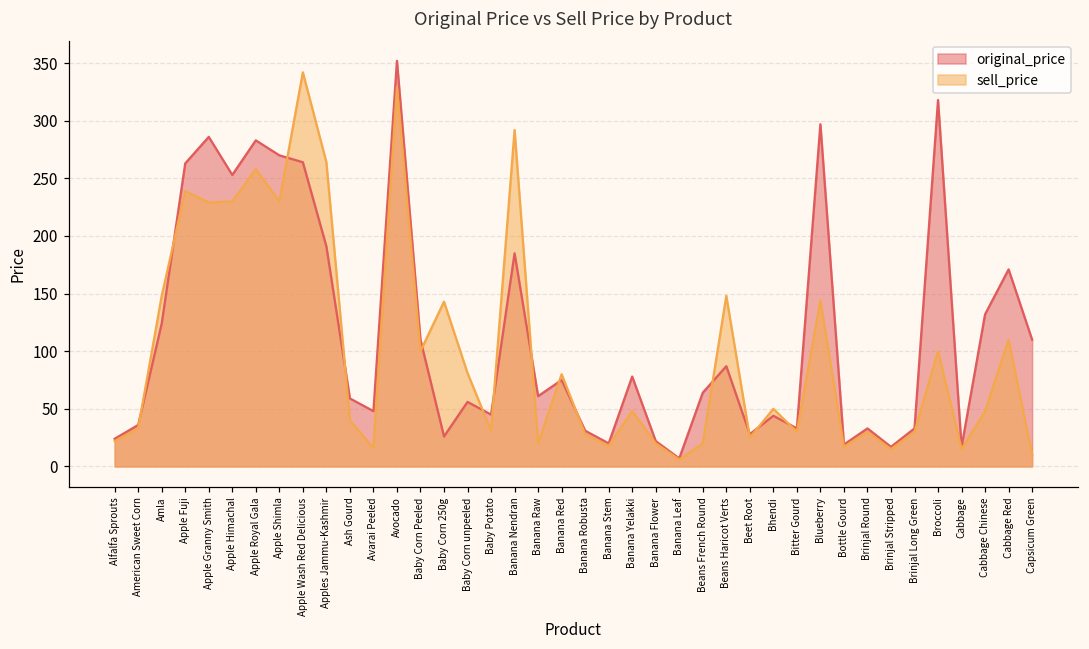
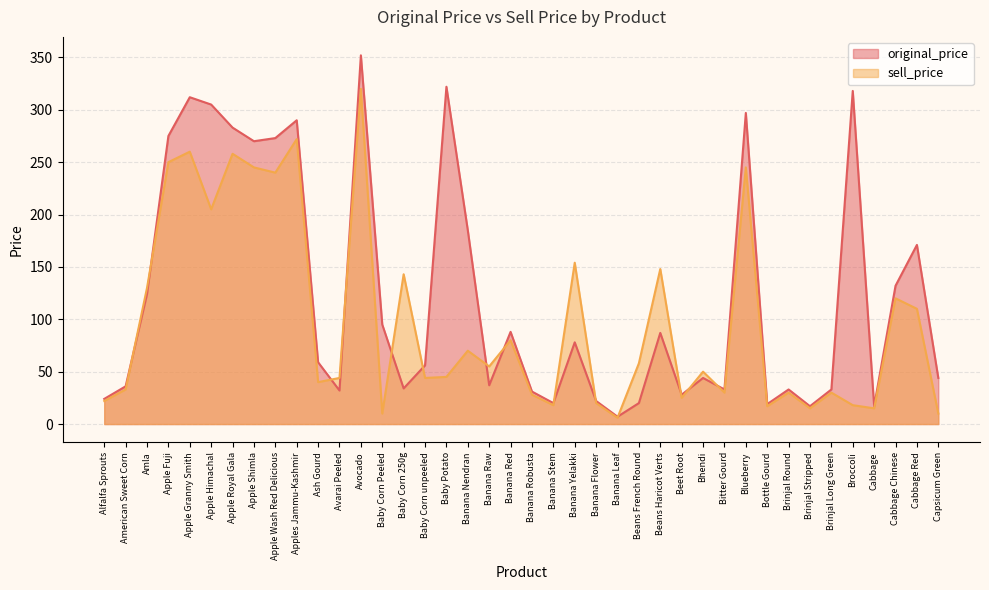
  {
    "original_price": {
      "American Sweet Corn": 36,
      "Amla": 124,
-     "Apple Fuji": 263,
-     "Apple Granny Smith": 286,
-     "Apple Himachal": 253,
+     "Apple Fuji": 275,
+     "Apple Granny Smith": 312,
+     "Apple Himachal": 305,
      "Apple Royal Gala": 283,
      "Apple Shimla": 270,
-     "Apple Wash Red Delicious": 264,
-     "Apples Jammu-Kashmir": 191,
+     "Apple Wash Red Delicious": 273,
+     "Apples Jammu-Kashmir": 290,
      "Ash Gourd": 59,
-     "Avarai Peeled": 48,
+     "Avarai Peeled": 32,
      "Avocado": 352,
-     "Baby Corn Peeled": 110,
-     "Baby Corn 250g": 26,
+     "Baby Corn Peeled": 95,
+     "Baby Corn 250g": 34,
      "Baby Corn unpeeled": 56,
-     "Baby Potato": 45,
+     "Baby Potato": 322,
      "Banana Nendran": 185,
-     "Banana Raw": 61,
-     "Banana Red": 75,
+     "Banana Raw": 37,
+     "Banana Red": 88,
      "Banana Robusta": 31,
      "Banana Yelakki": 78,
-     "Beans French Round": 64,
+     "Beans French Round": 20,
      "Beans Haricot Verts": 87,
      "Beet Root": 28,
      "Bhendi": 44,
      "Bitter Gourd": 33,
      "Blueberry": 297,
      "Brinjal Round": 33,
      "Brinjal Long Green": 33,
      "Broccoli": 318,
      "Cabbage Chinese": 132,
      "Cabbage Red": 171,
-     "Capsicum Green": 110
+     "Capsicum Green": 44
    },
    "sell_price": {
      "American Sweet Corn": 33,
-     "Amla": 148,
-     "Apple Fuji": 239,
-     "Apple Granny Smith": 229,
-     "Apple Himachal": 230,
+     "Amla": 130,
+     "Apple Fuji": 250,
+     "Apple Granny Smith": 260,
+     "Apple Himachal": 205,
      "Apple Royal Gala": 258,
-     "Apple Shimla": 230,
-     "Apple Wash Red Delicious": 342,
-     "Apples Jammu-Kashmir": 264,
+     "Apple Shimla": 245,
+     "Apple Wash Red Delicious": 240,
+     "Apples Jammu-Kashmir": 272,
      "Ash Gourd": 40,
-     "Avarai Peeled": 16,
-     "Avocado": 329,
-     "Baby Corn Peeled": 100,
+     "Avarai Peeled": 44,
+     "Avocado": 320,
+     "Baby Corn Peeled": 10,
      "Baby Corn 250g": 143,
-     "Baby Corn unpeeled": 81,
-     "Baby Potato": 31,
-     "Banana Nendran": 292,
-     "Banana Raw": 20,
+     "Baby Corn unpeeled": 44,
+     "Baby Potato": 45,
+     "Banana Nendran": 70,
+     "Banana Raw": 55,
      "Banana Red": 80,
      "Banana Robusta": 28,
-     "Banana Yelakki": 48,
-     "Beans French Round": 20,
+     "Banana Yelakki": 154,
+     "Beans French Round": 58,
      "Beans Haricot Verts": 148,
      "Beet Root": 25,
      "Bhendi": 50,
      "Bitter Gourd": 30,
-     "Blueberry": 144,
+     "Blueberry": 245,
      "Brinjal Round": 30,
      "Brinjal Long Green": 30,
-     "Broccoli": 100,
-     "Cabbage Chinese": 48,
+     "Broccoli": 18,
+     "Cabbage Chinese": 120,
      "Cabbage Red": 110,
      "Capsicum Green": 10
    }
  }
